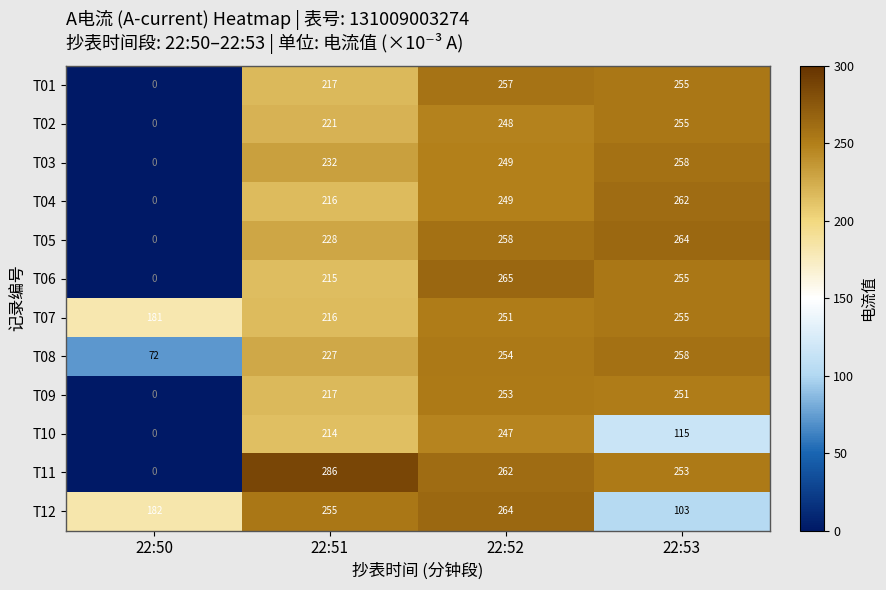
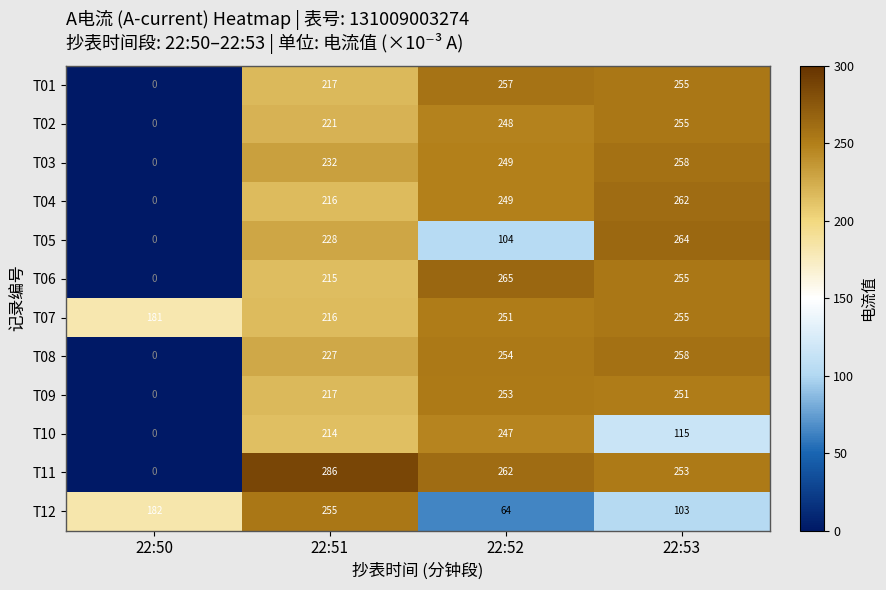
  {
    "T01": {
      "22:50": 0,
      "22:51": 217,
      "22:52": 257,
      "22:53": 255
    },
    "T02": {
      "22:50": 0,
      "22:51": 221,
      "22:52": 248,
      "22:53": 255
    },
    "T03": {
      "22:50": 0,
      "22:51": 232,
      "22:52": 249,
      "22:53": 258
    },
    "T04": {
      "22:50": 0,
      "22:51": 216,
      "22:52": 249,
      "22:53": 262
    },
    "T05": {
      "22:50": 0,
      "22:51": 228,
-     "22:52": 258,
+     "22:52": 104,
      "22:53": 264
    },
    "T06": {
      "22:50": 0,
      "22:51": 215,
      "22:52": 265,
      "22:53": 255
    },
    "T07": {
      "22:50": 181,
      "22:51": 216,
      "22:52": 251,
      "22:53": 255
    },
    "T08": {
-     "22:50": 72,
+     "22:50": 0,
      "22:51": 227,
      "22:52": 254,
      "22:53": 258
    },
    "T09": {
      "22:50": 0,
      "22:51": 217,
      "22:52": 253,
      "22:53": 251
    },
    "T10": {
      "22:50": 0,
      "22:51": 214,
      "22:52": 247,
      "22:53": 115
    },
    "T11": {
      "22:50": 0,
      "22:51": 286,
      "22:52": 262,
      "22:53": 253
    },
    "T12": {
      "22:50": 182,
      "22:51": 255,
-     "22:52": 264,
+     "22:52": 64,
      "22:53": 103
    }
  }
